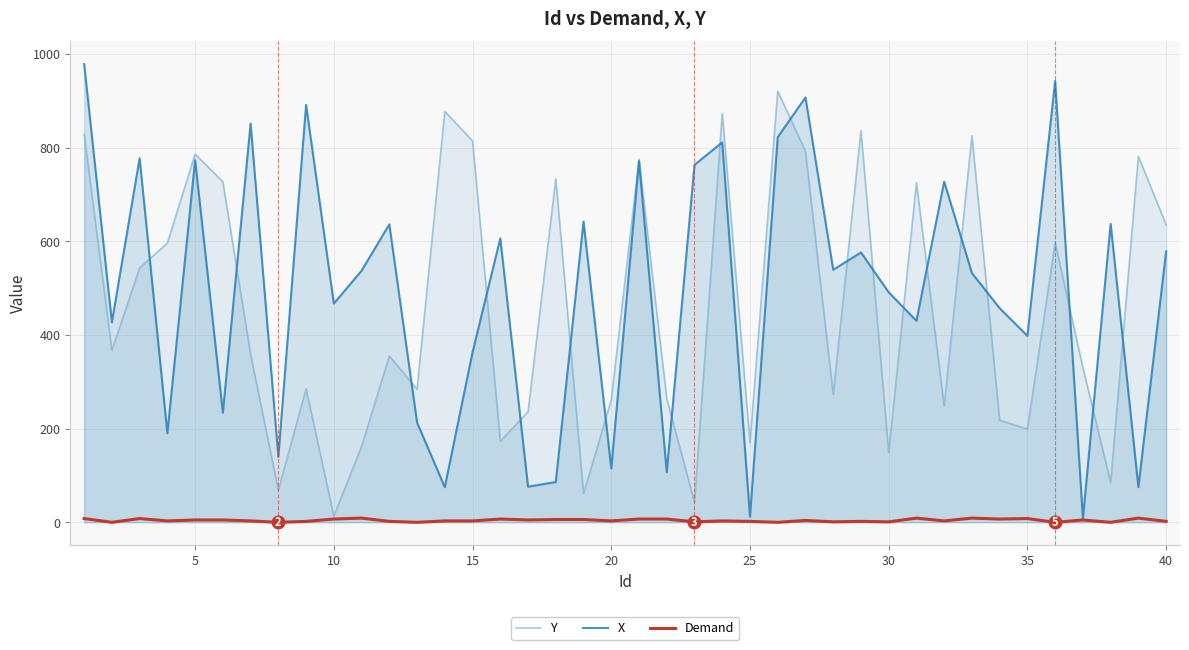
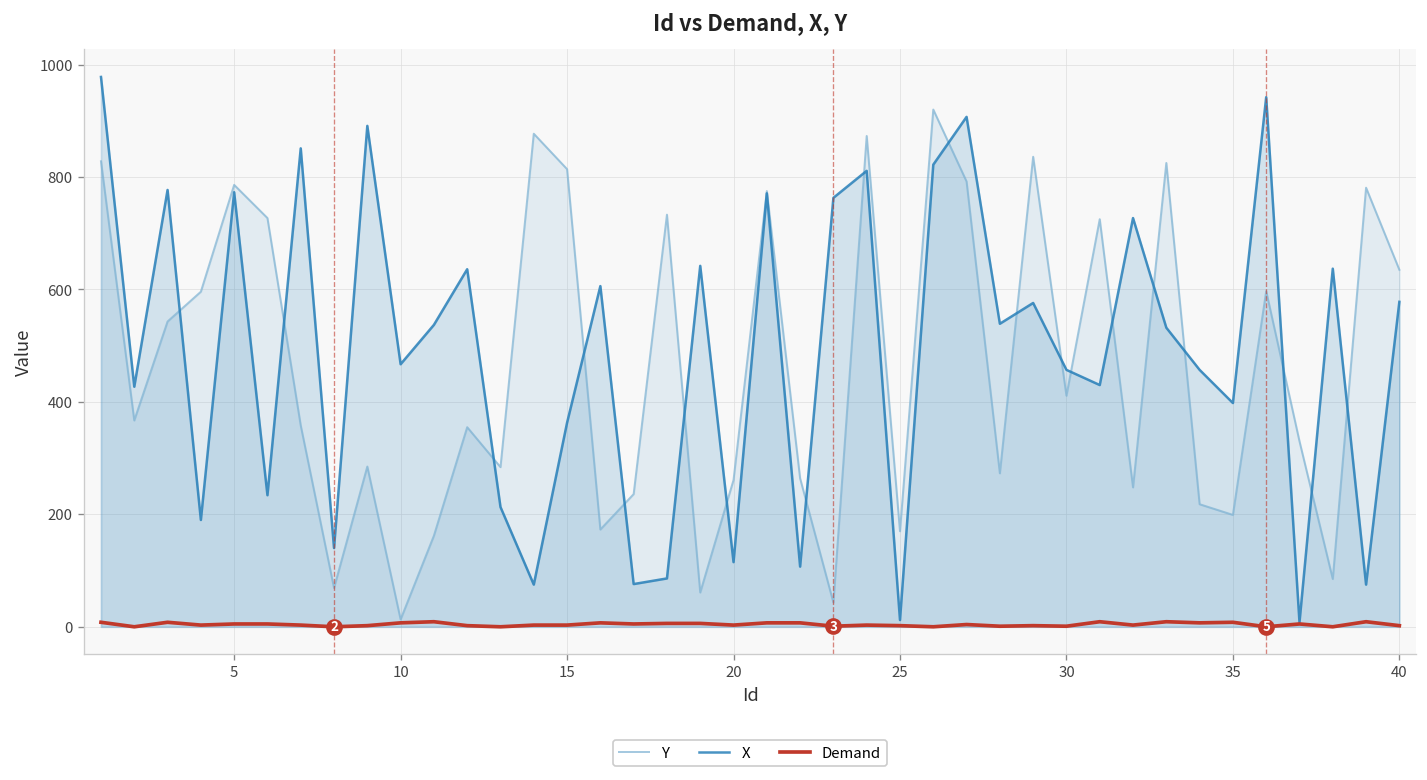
  {
    "Y": {
      "5": 790,
      "10": 10,
      "15": 810,
      "20": 260,
      "25": 170,
-     "30": 150,
+     "30": 410,
      "35": 200,
      "40": 640
    },
    "X": {
      "5": 770,
      "10": 470,
      "15": 360,
      "20": 120,
      "25": 10,
-     "30": 490,
+     "30": 460,
      "35": 400,
      "40": 580
    }
  }
